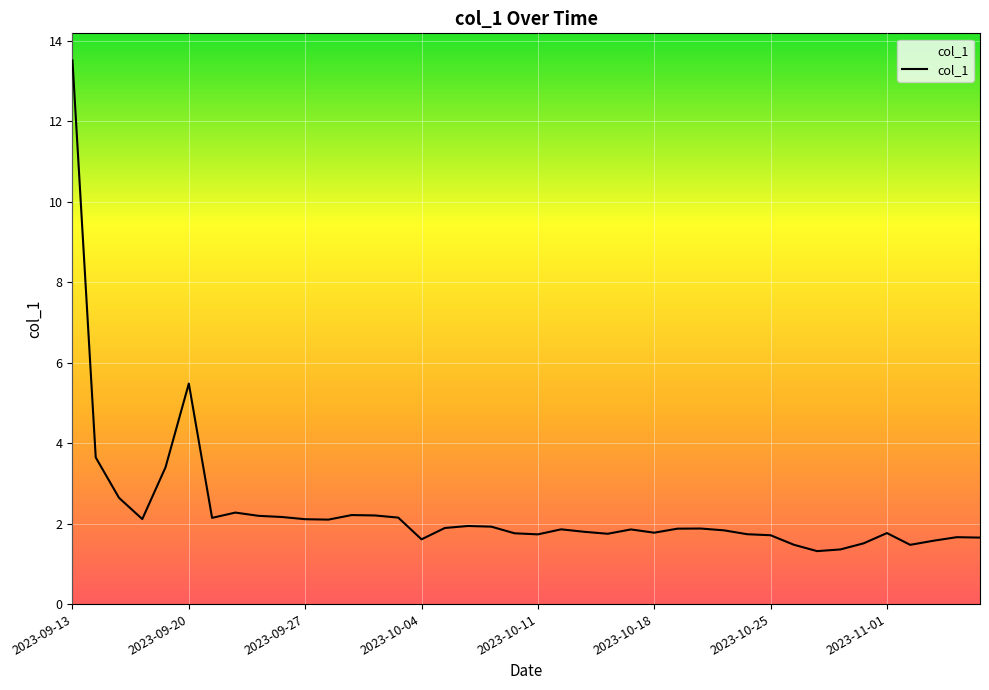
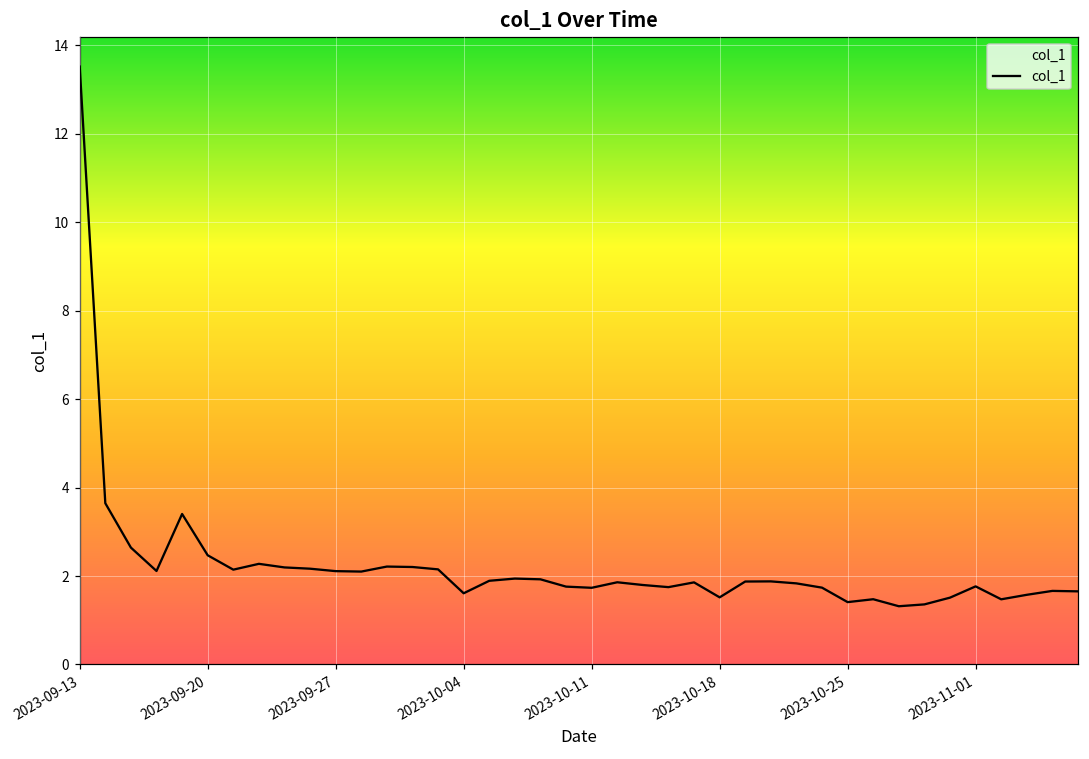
  {
    "2023-09-13": 13.5,
-   "2023-09-20": 5.5,
+   "2023-09-20": 2.5,
    "2023-09-27": 2.1,
    "2023-10-04": 1.6,
    "2023-10-11": 1.7,
-   "2023-10-18": 1.8,
-   "2023-10-25": 1.7,
+   "2023-10-18": 1.5,
+   "2023-10-25": 1.4,
    "2023-11-01": 1.8
  }
